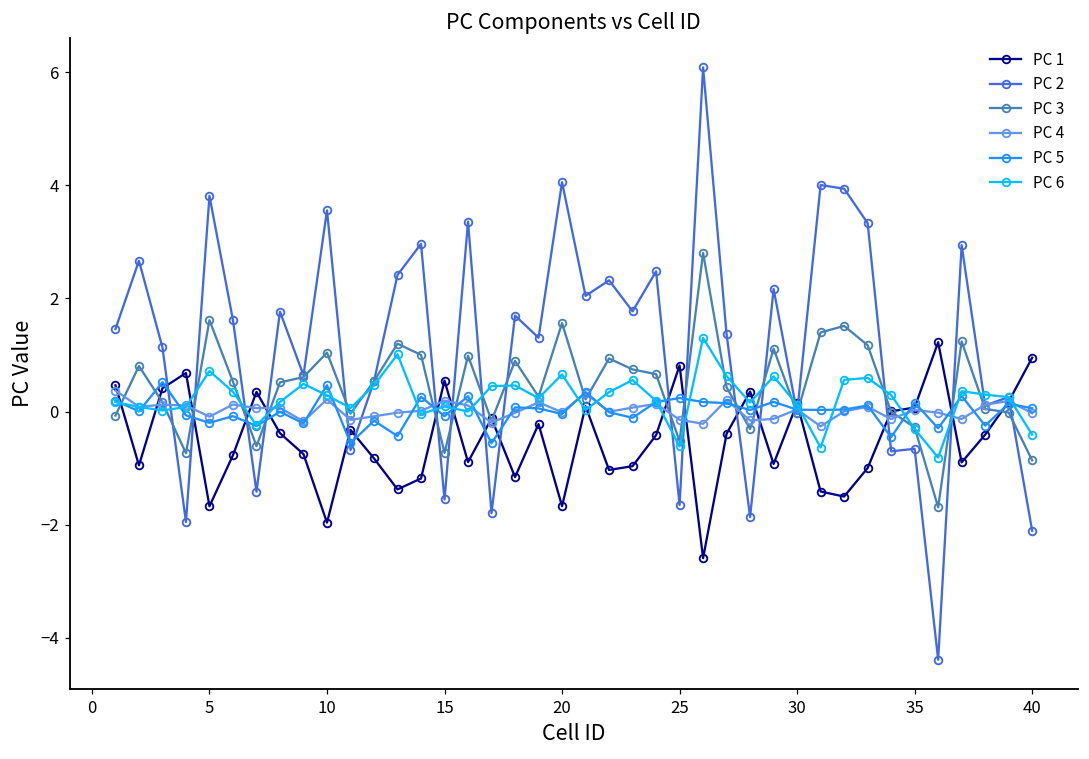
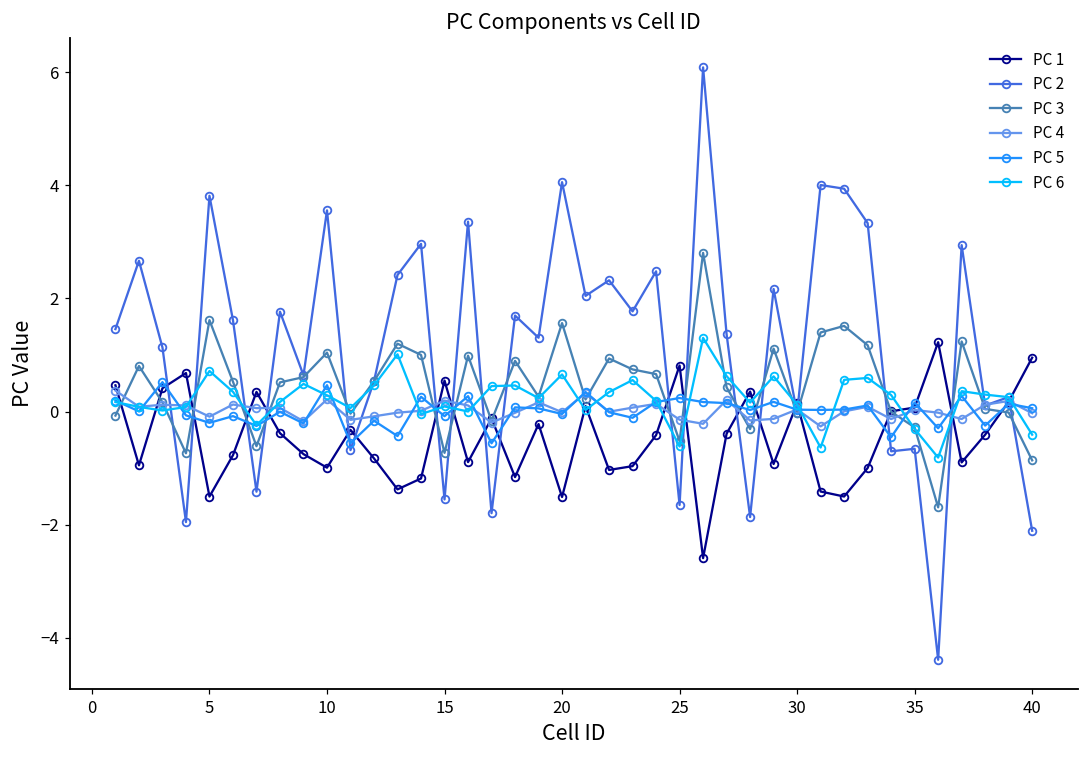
  {
    "PC 1": {
-     "5": -1.7,
-     "10": -2.0,
+     "5": -1.5,
+     "10": -1.0,
      "15": 0.5,
-     "20": -1.7,
+     "20": -1.5,
      "25": 0.8,
      "40": 1.0
    }
  }
